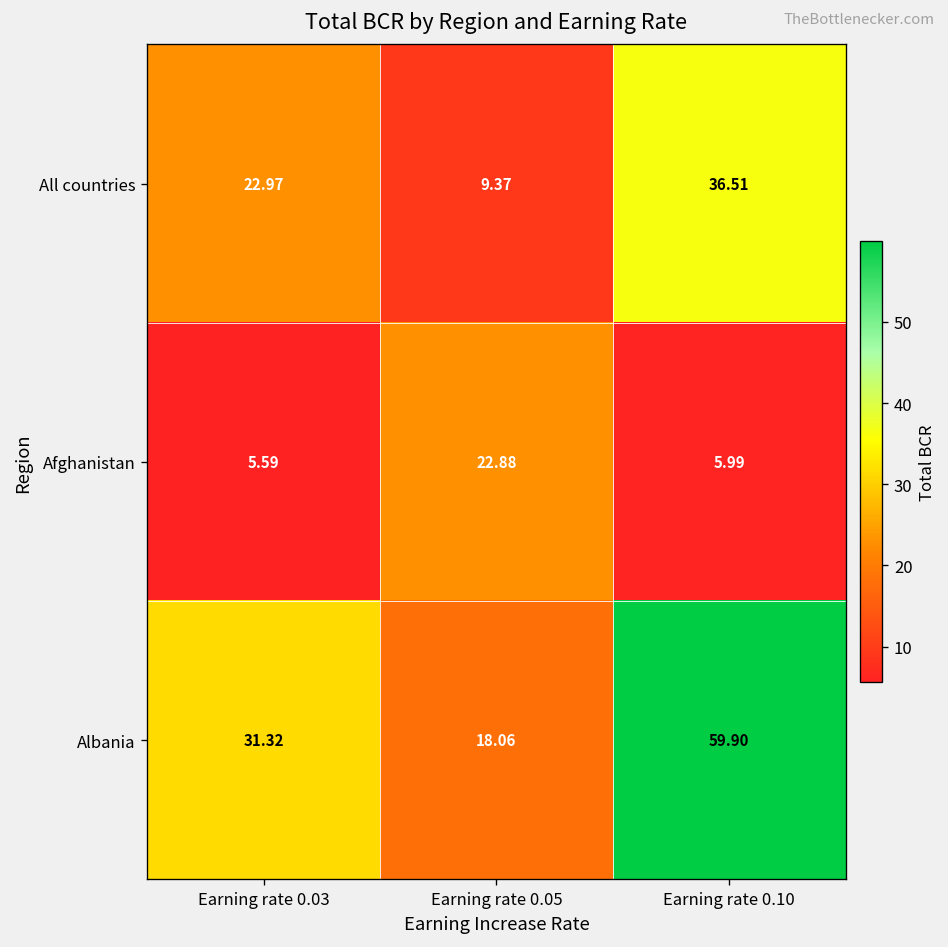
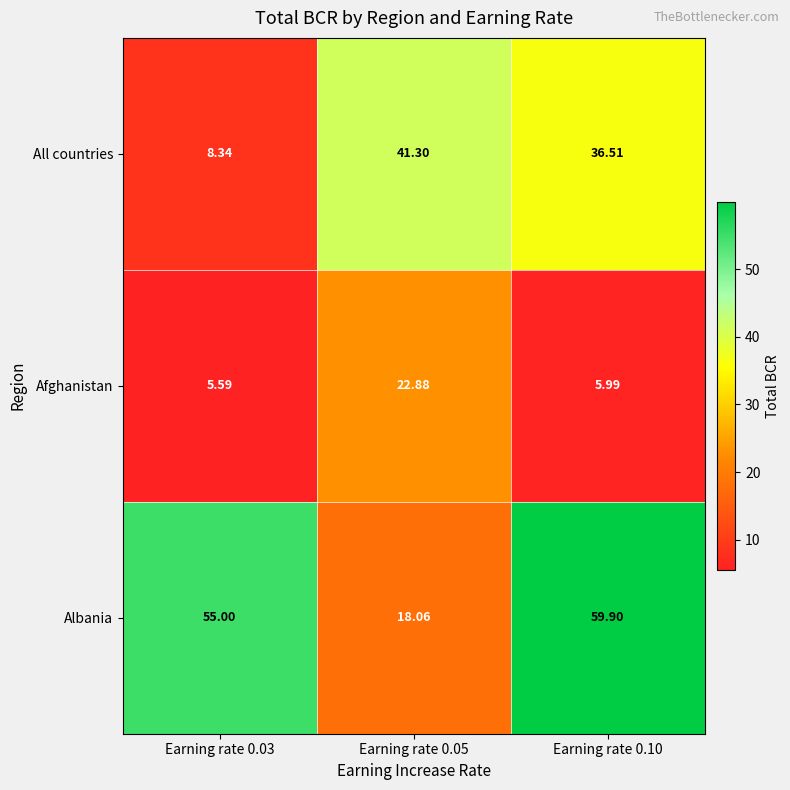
  {
    "All countries": {
-     "Earning rate 0.03": 22.97,
-     "Earning rate 0.05": 9.37,
+     "Earning rate 0.03": 8.34,
+     "Earning rate 0.05": 41.30,
      "Earning rate 0.10": 36.51
    },
    "Afghanistan": {
      "Earning rate 0.03": 5.59,
      "Earning rate 0.05": 22.88,
      "Earning rate 0.10": 5.99
    },
    "Albania": {
-     "Earning rate 0.03": 31.32,
+     "Earning rate 0.03": 55.00,
      "Earning rate 0.05": 18.06,
      "Earning rate 0.10": 59.90
    }
  }
